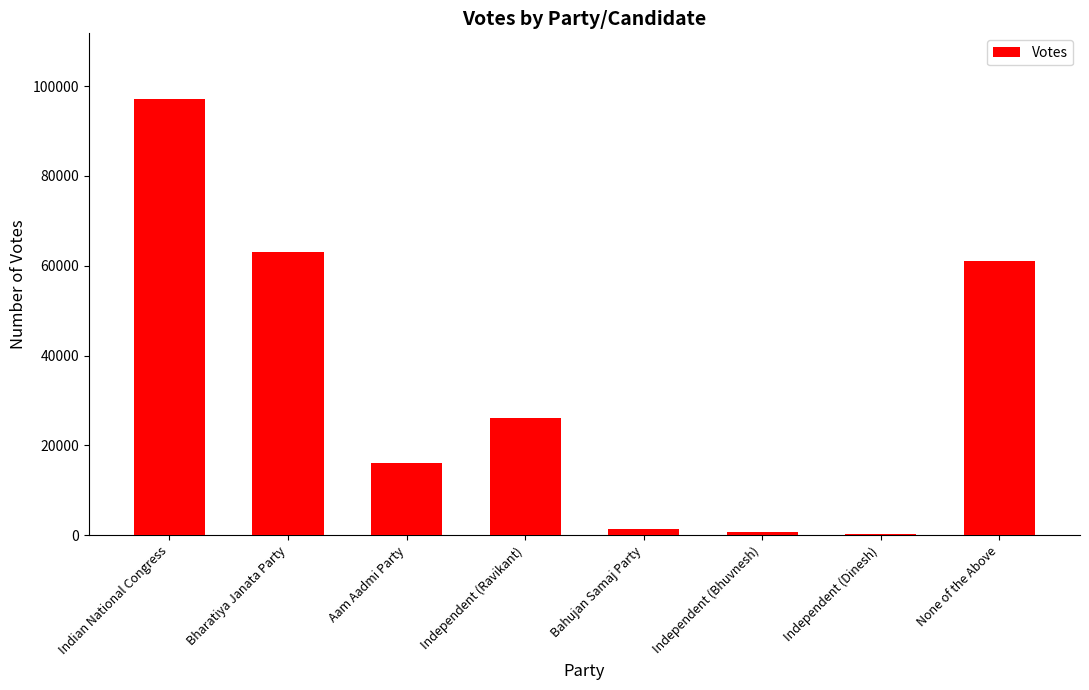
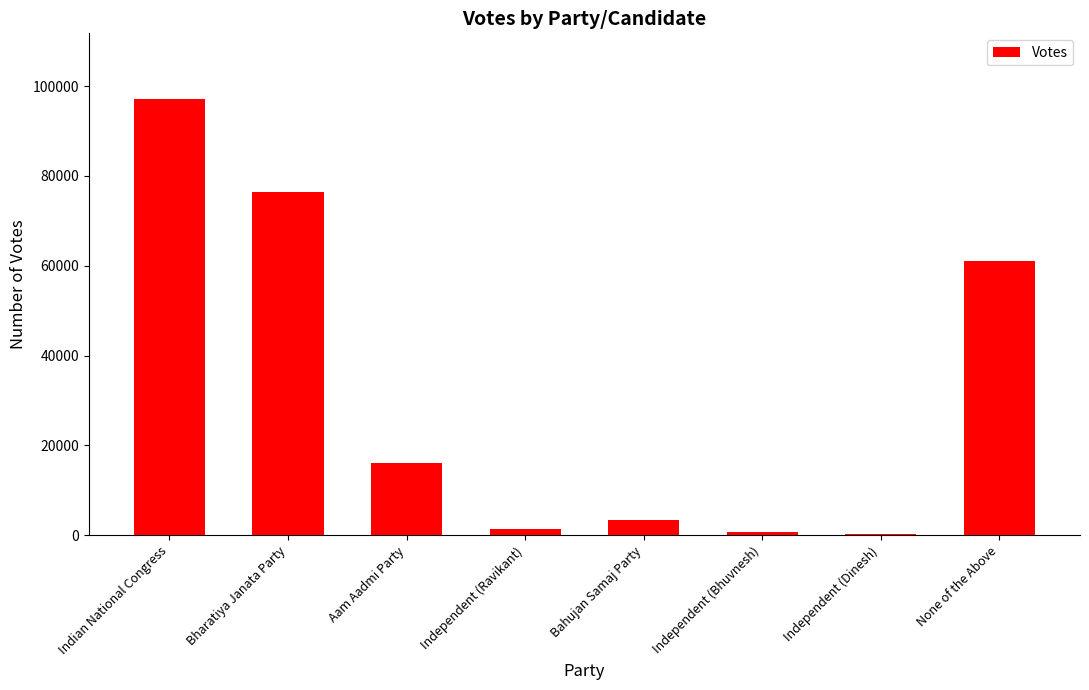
  {
    "Indian National Congress": 97000,
-   "Bharatiya Janata Party": 63000,
+   "Bharatiya Janata Party": 76000,
    "Aam Aadmi Party": 16000,
-   "Independent (Ravikant)": 26000,
-   "Bahujan Samaj Party": 1000,
+   "Independent (Ravikant)": 1000,
+   "Bahujan Samaj Party": 3000,
    "Independent (Bhuvnesh)": 1000,
    "None of the Above": 61000
  }
